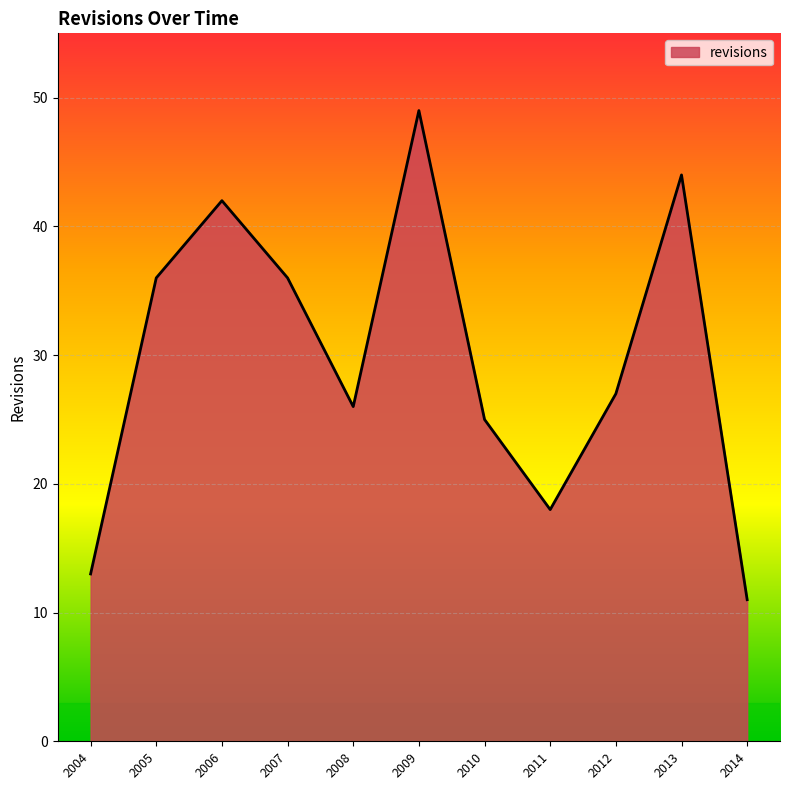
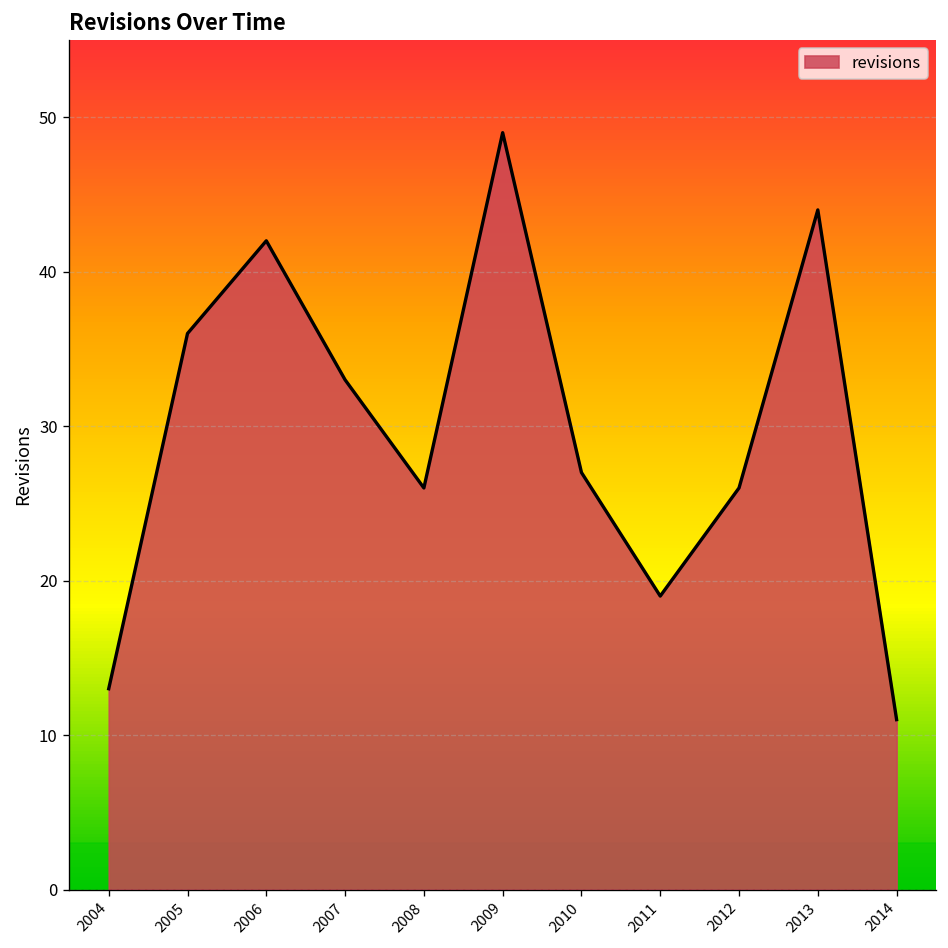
  {
    "2004": 13,
    "2005": 36,
    "2006": 42,
-   "2007": 36,
+   "2007": 33,
    "2008": 26,
    "2009": 49,
-   "2010": 25,
-   "2011": 18,
-   "2012": 27,
+   "2010": 27,
+   "2011": 19,
+   "2012": 26,
    "2013": 44,
    "2014": 11
  }
